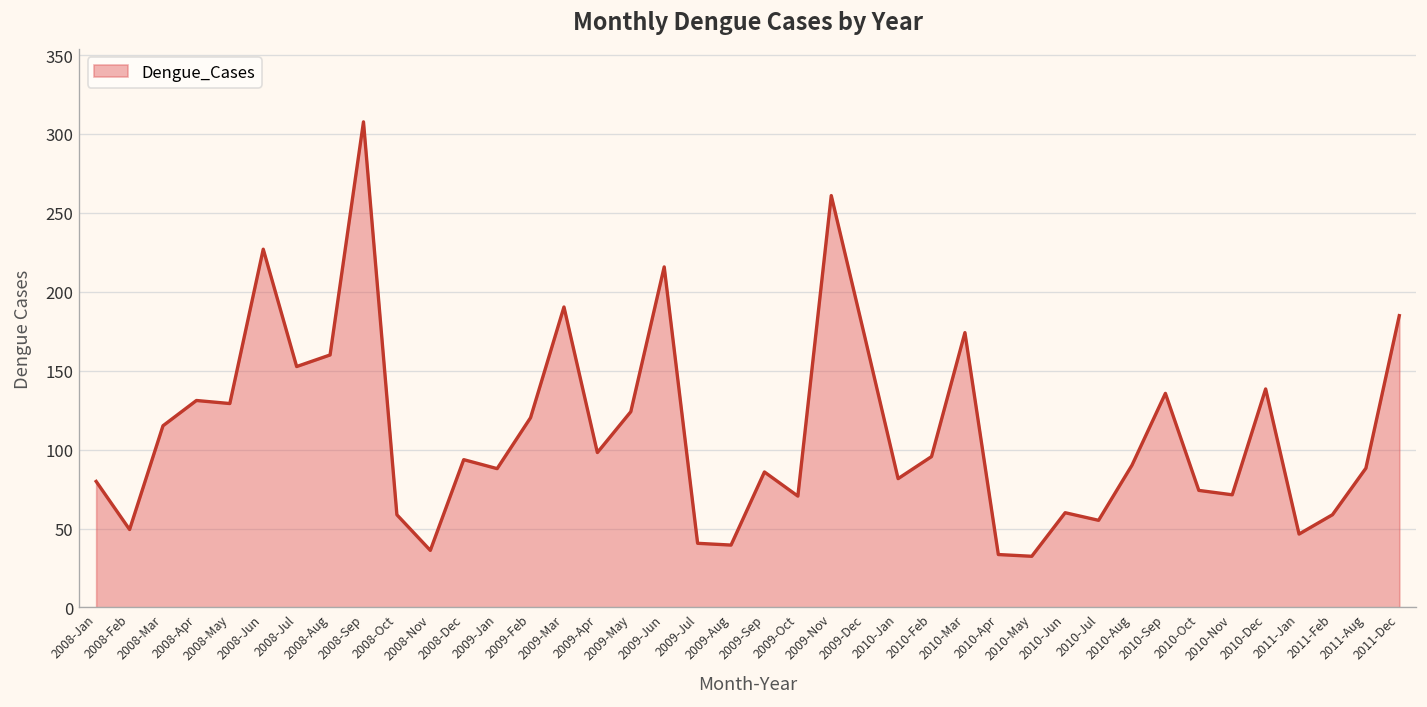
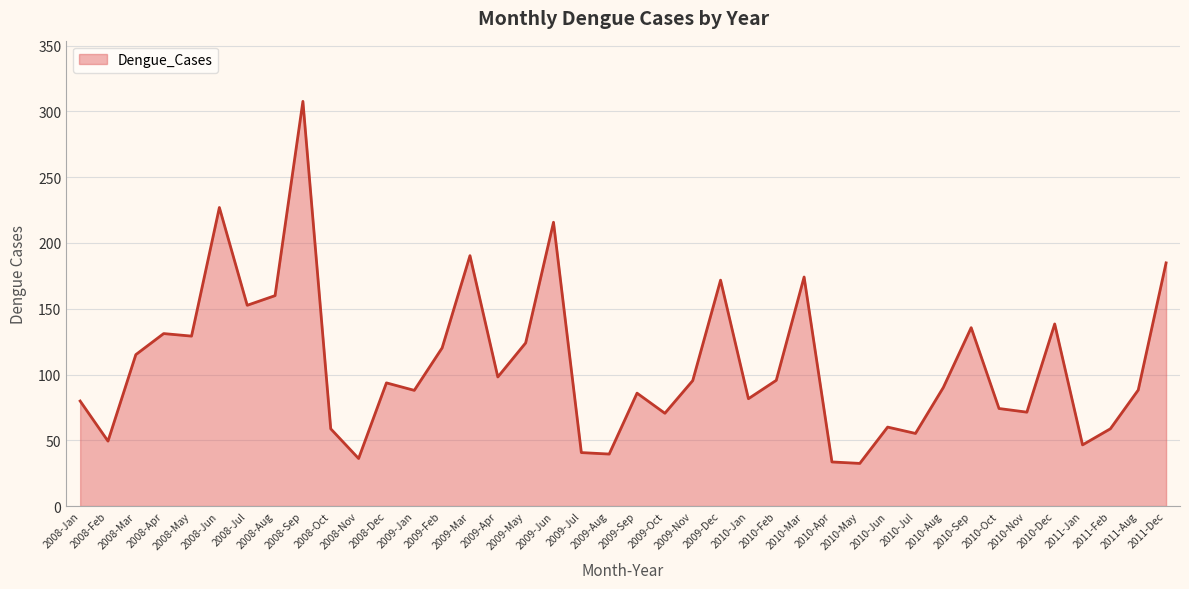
  {
    "2008-Jan": 80,
    "2008-Feb": 49,
    "2008-Mar": 115,
    "2008-Apr": 131,
    "2008-May": 129,
    "2008-Jun": 227,
    "2008-Jul": 153,
    "2008-Aug": 160,
    "2008-Sep": 308,
    "2008-Oct": 59,
    "2008-Nov": 36,
    "2008-Dec": 94,
    "2009-Jan": 88,
    "2009-Feb": 120,
    "2009-Mar": 190,
    "2009-Apr": 98,
    "2009-May": 124,
    "2009-Jun": 216,
    "2009-Jul": 41,
    "2009-Aug": 40,
    "2009-Sep": 86,
    "2009-Oct": 71,
-   "2009-Nov": 261,
+   "2009-Nov": 95,
    "2009-Dec": 172,
    "2010-Jan": 82,
    "2010-Feb": 96,
    "2010-Mar": 174,
    "2010-Apr": 34,
    "2010-May": 32,
    "2010-Jun": 60,
    "2010-Jul": 55,
    "2010-Aug": 90,
    "2010-Sep": 136,
    "2010-Oct": 74,
    "2010-Nov": 71,
    "2010-Dec": 138,
    "2011-Jan": 47,
    "2011-Feb": 59,
    "2011-Aug": 88,
    "2011-Dec": 185
  }
